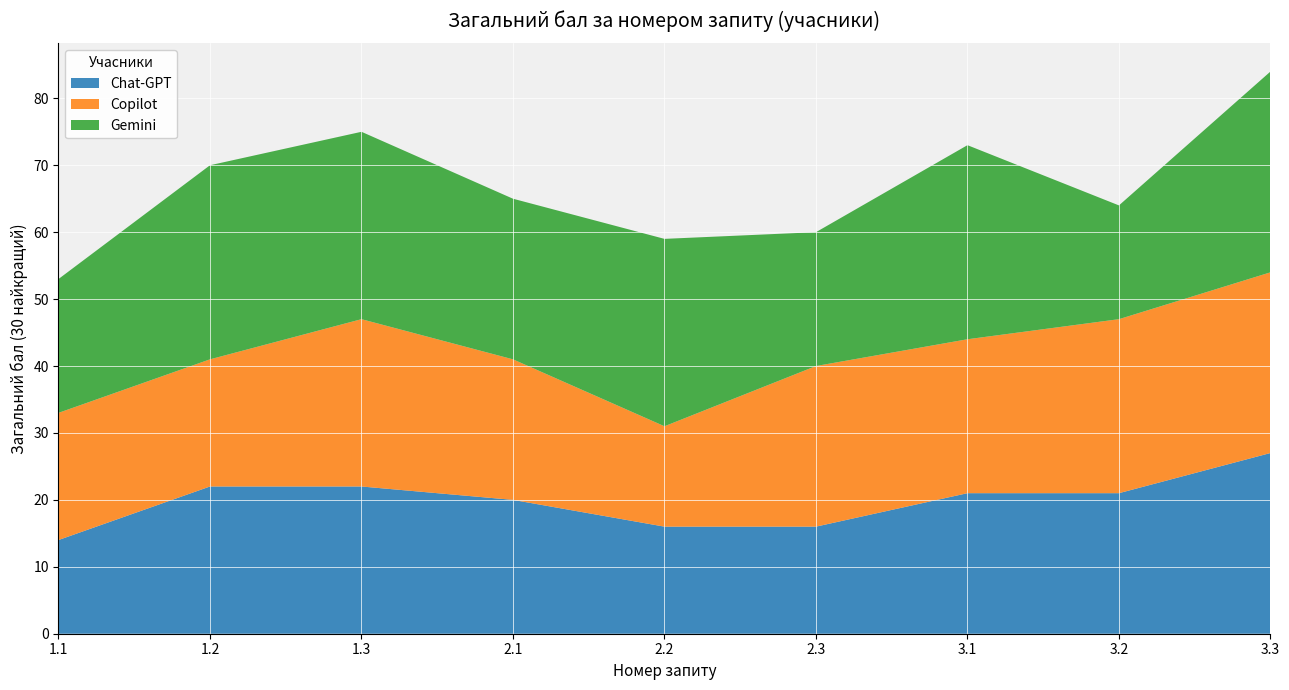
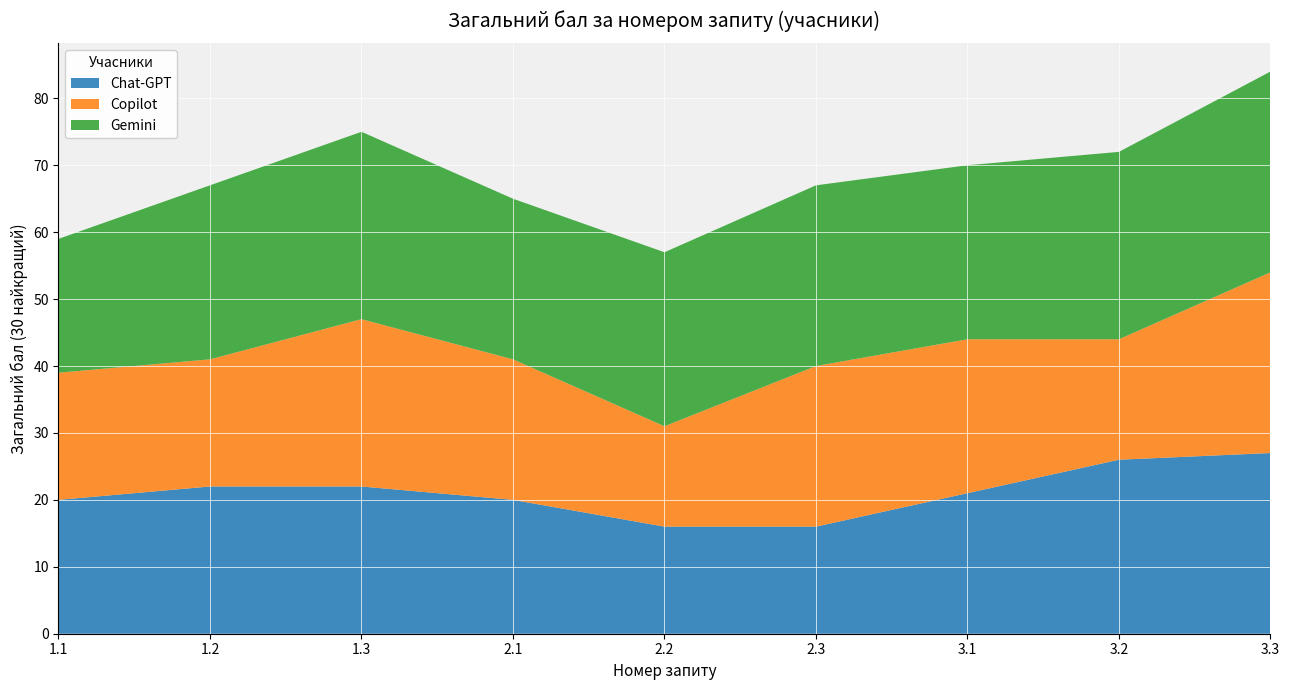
  {
    "Chat-GPT": {
-     "1.1": 14,
+     "1.1": 20,
      "1.2": 22,
      "1.3": 22,
      "2.1": 20,
      "2.2": 16,
      "2.3": 16,
      "3.1": 21,
-     "3.2": 21,
+     "3.2": 26,
      "3.3": 27
    },
    "Copilot": {
      "1.1": 19,
      "1.2": 19,
      "1.3": 25,
      "2.1": 21,
      "2.2": 15,
      "2.3": 24,
      "3.1": 23,
-     "3.2": 26,
+     "3.2": 18,
      "3.3": 27
    },
    "Gemini": {
      "1.1": 20,
-     "1.2": 29,
+     "1.2": 26,
      "1.3": 28,
      "2.1": 24,
-     "2.2": 28,
-     "2.3": 20,
-     "3.1": 29,
-     "3.2": 17,
+     "2.2": 26,
+     "2.3": 27,
+     "3.1": 26,
+     "3.2": 28,
      "3.3": 30
    }
  }
